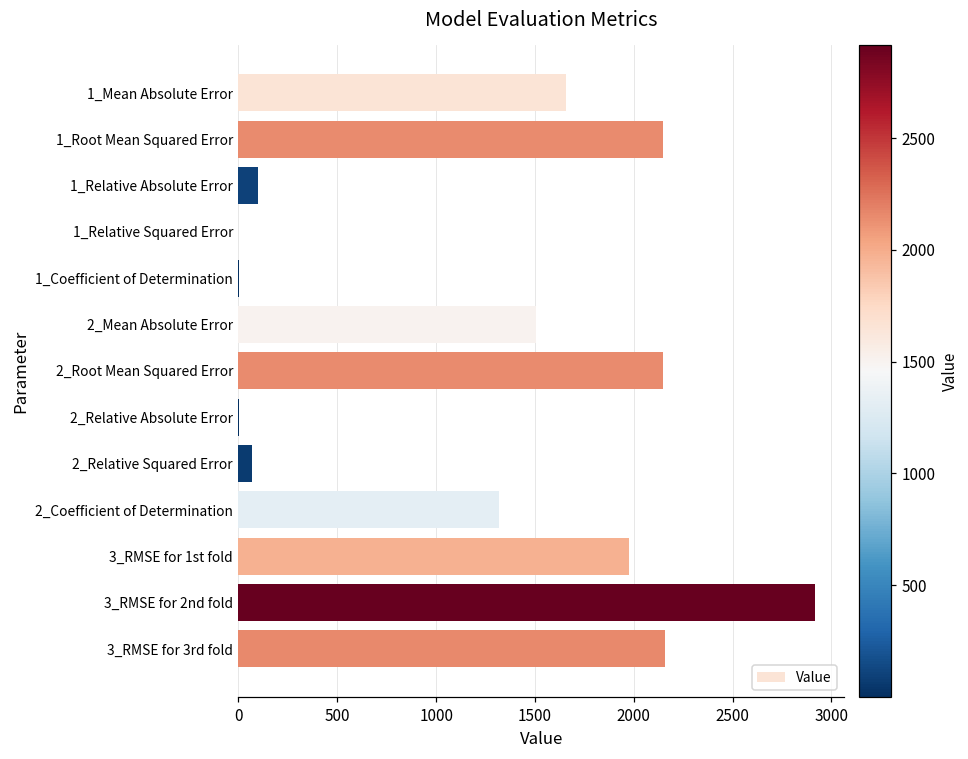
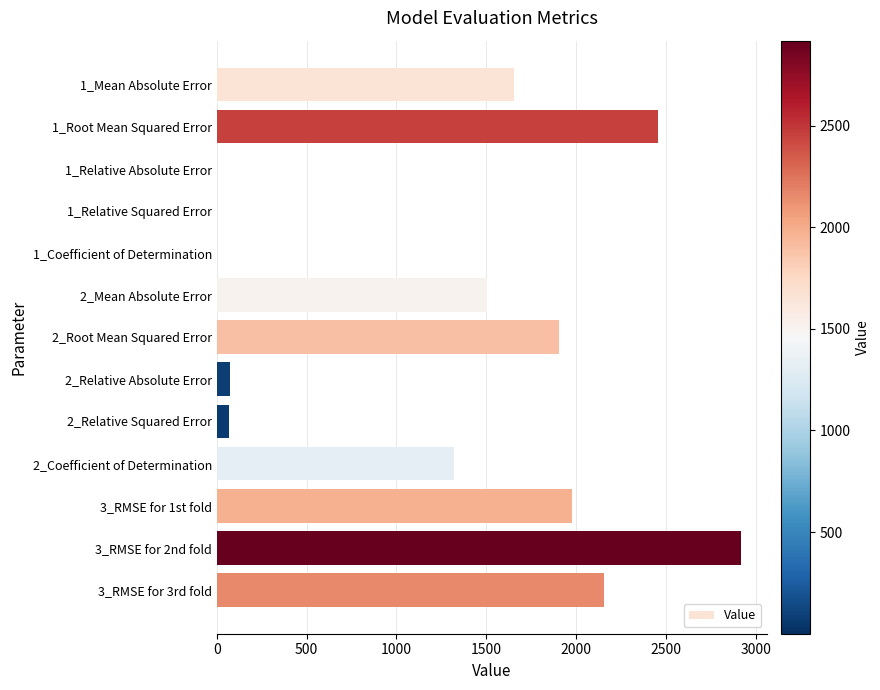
  {
    "1_Mean Absolute Error": 1660,
-   "1_Root Mean Squared Error": 2150,
-   "1_Relative Absolute Error": 100,
+   "1_Root Mean Squared Error": 2460,
+   "1_Relative Absolute Error": 0,
    "2_Mean Absolute Error": 1510,
-   "2_Root Mean Squared Error": 2150,
-   "2_Relative Absolute Error": 0,
+   "2_Root Mean Squared Error": 1900,
+   "2_Relative Absolute Error": 70,
    "2_Relative Squared Error": 70,
    "2_Coefficient of Determination": 1320,
    "3_RMSE for 1st fold": 1970,
    "3_RMSE for 2nd fold": 2920,
    "3_RMSE for 3rd fold": 2160
  }
